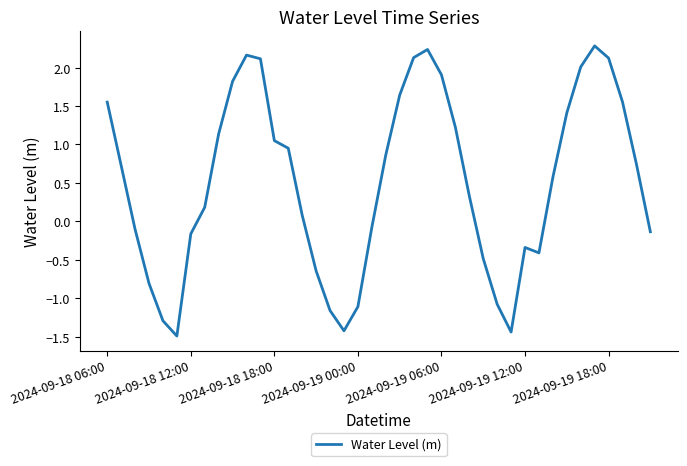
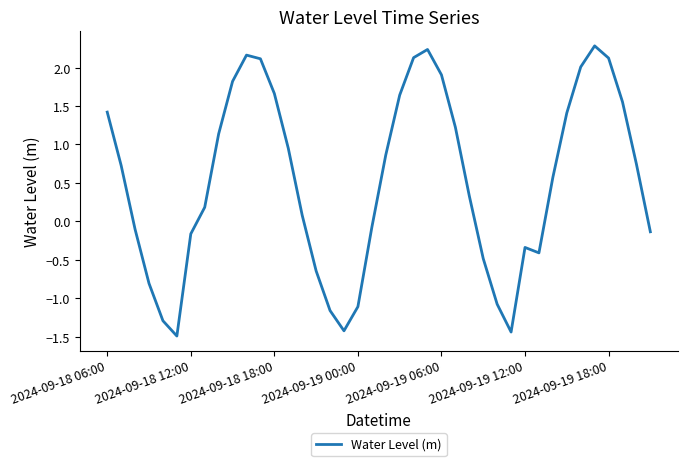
  {
-   "2024-09-18 06:00": 1.6,
+   "2024-09-18 06:00": 1.4,
    "2024-09-18 12:00": -0.2,
-   "2024-09-18 18:00": 1.1,
+   "2024-09-18 18:00": 1.7,
    "2024-09-19 00:00": -1.1,
    "2024-09-19 06:00": 1.9,
    "2024-09-19 12:00": -0.3,
    "2024-09-19 18:00": 2.1
  }
